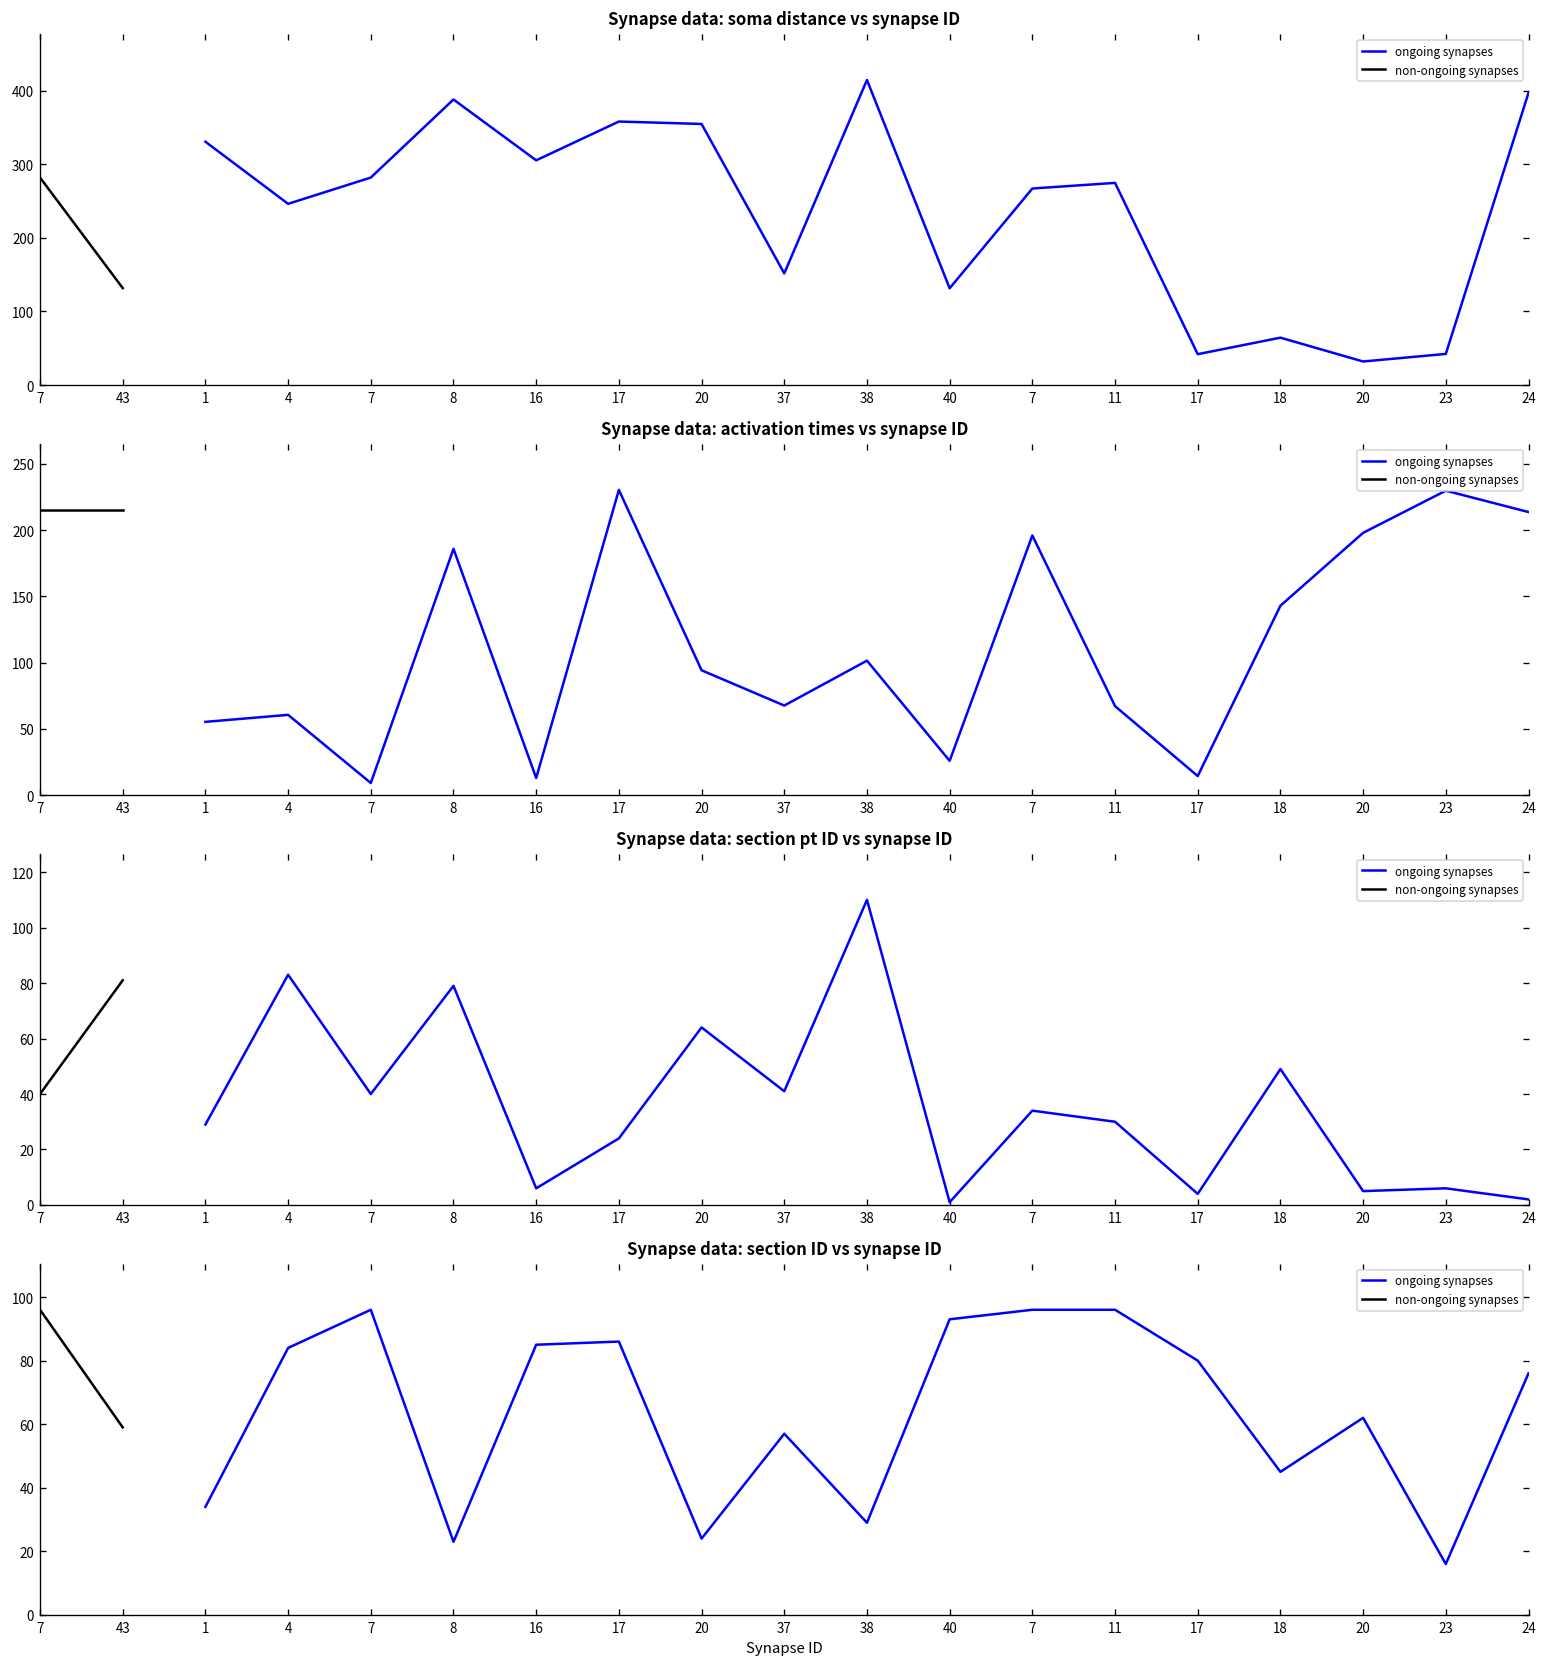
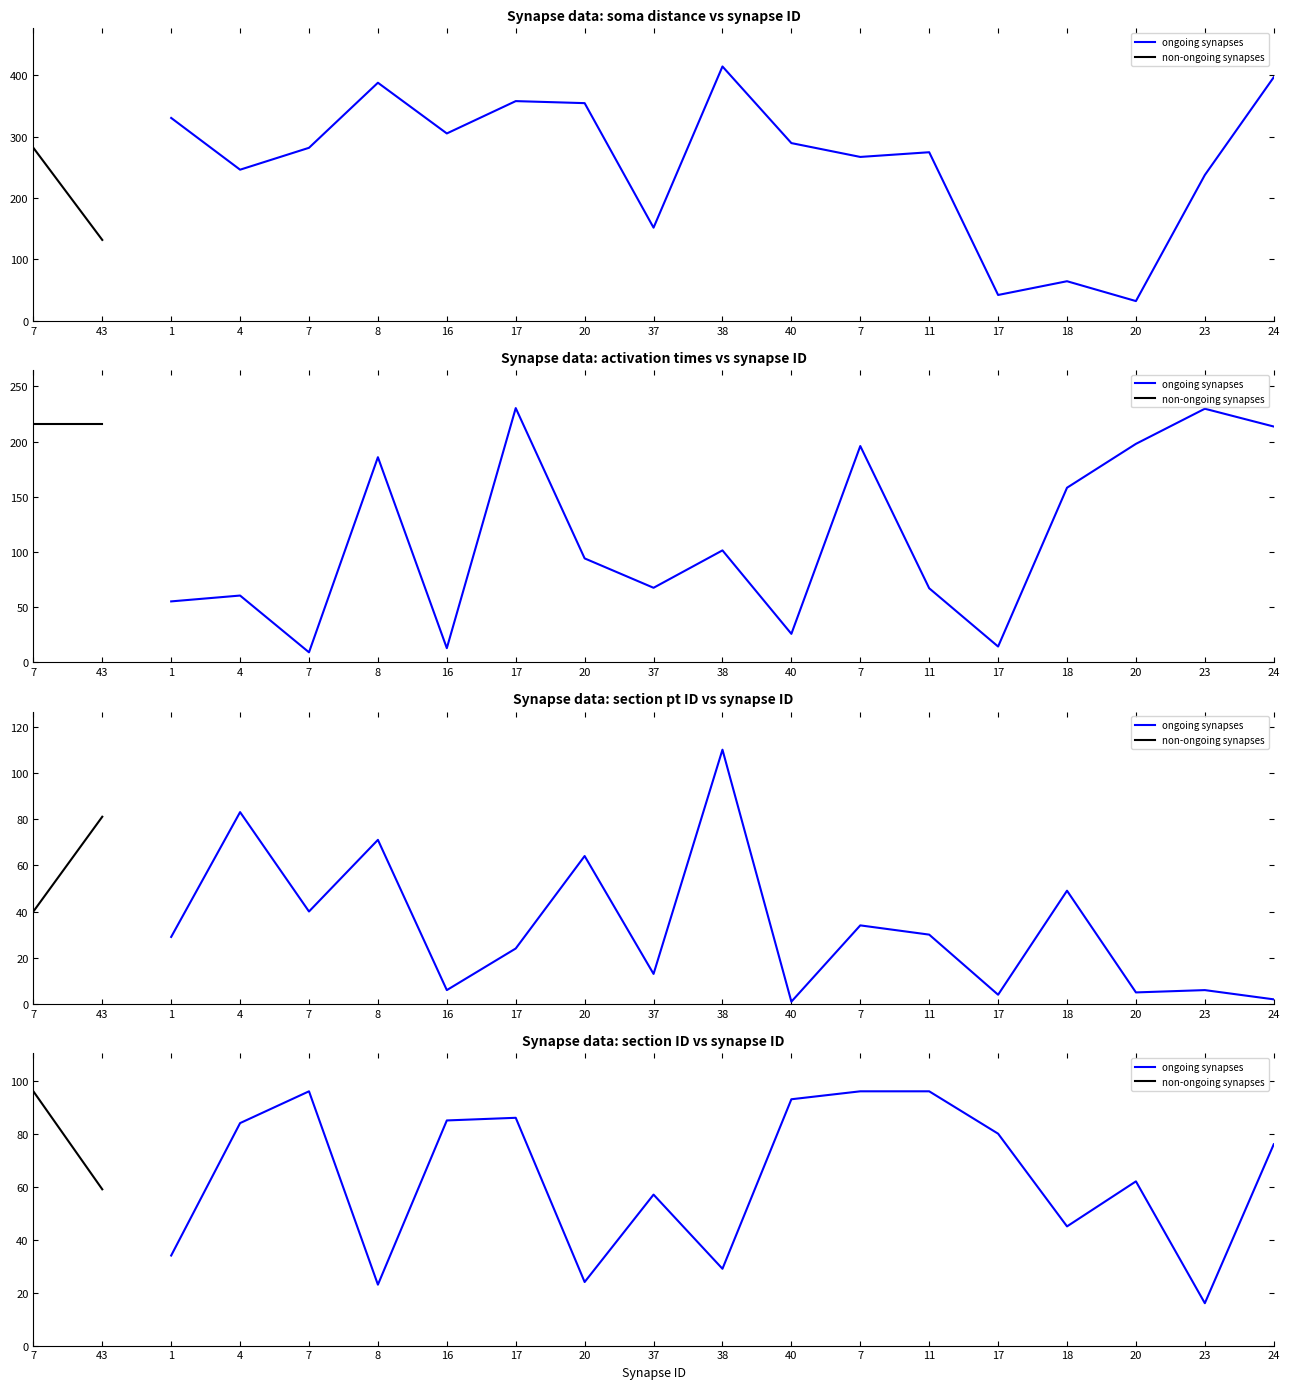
  {
    "Synapse data: soma distance vs synapse ID": {
      "ongoing synapses": {
        "1": 330,
        "4": 250,
        "8": 390,
        "16": 310,
        "37": 150,
        "38": 410,
-       "40": 130,
+       "40": 290,
        "11": 270,
        "18": 60,
-       "23": 40,
+       "23": 240,
        "24": 400
      },
      "non-ongoing synapses": {
        "7": 280,
        "43": 130
      }
    },
    "Synapse data: activation times vs synapse ID": {
      "ongoing synapses": {
        "1": 55,
        "4": 61,
        "8": 186,
        "16": 13,
        "37": 68,
        "38": 101,
        "40": 26,
        "11": 67,
-       "18": 143,
+       "18": 158,
        "23": 230,
        "24": 214
      },
      "non-ongoing synapses": {
        "7": 216,
        "43": 216
      }
    },
    "Synapse data: section pt ID vs synapse ID": {
      "ongoing synapses": {
        "1": 29,
        "4": 83,
-       "8": 79,
+       "8": 71,
        "16": 6,
-       "37": 41,
+       "37": 13,
        "38": 110,
        "40": 1,
        "11": 30,
        "18": 49,
        "23": 6,
        "24": 2
      },
      "non-ongoing synapses": {
        "7": 40,
        "43": 81
      }
    },
    "Synapse data: section ID vs synapse ID": {
      "ongoing synapses": {
        "1": 34,
        "4": 84,
        "8": 23,
        "16": 85,
        "37": 57,
        "38": 29,
        "40": 93,
        "11": 96,
        "18": 45,
        "23": 16,
        "24": 76
      },
      "non-ongoing synapses": {
        "7": 96,
        "43": 59
      }
    }
  }
